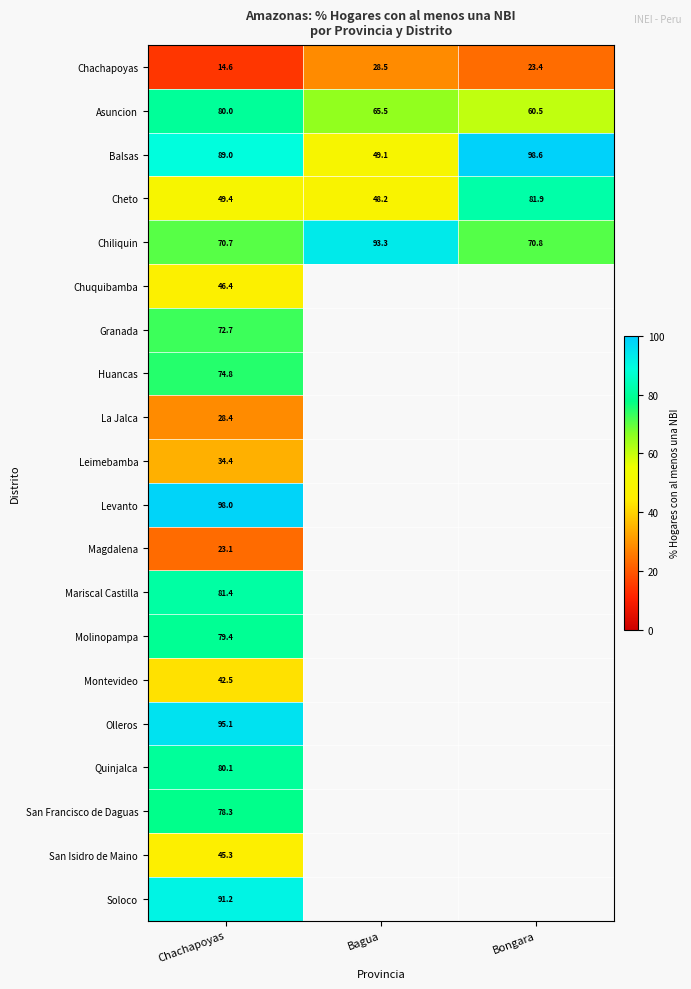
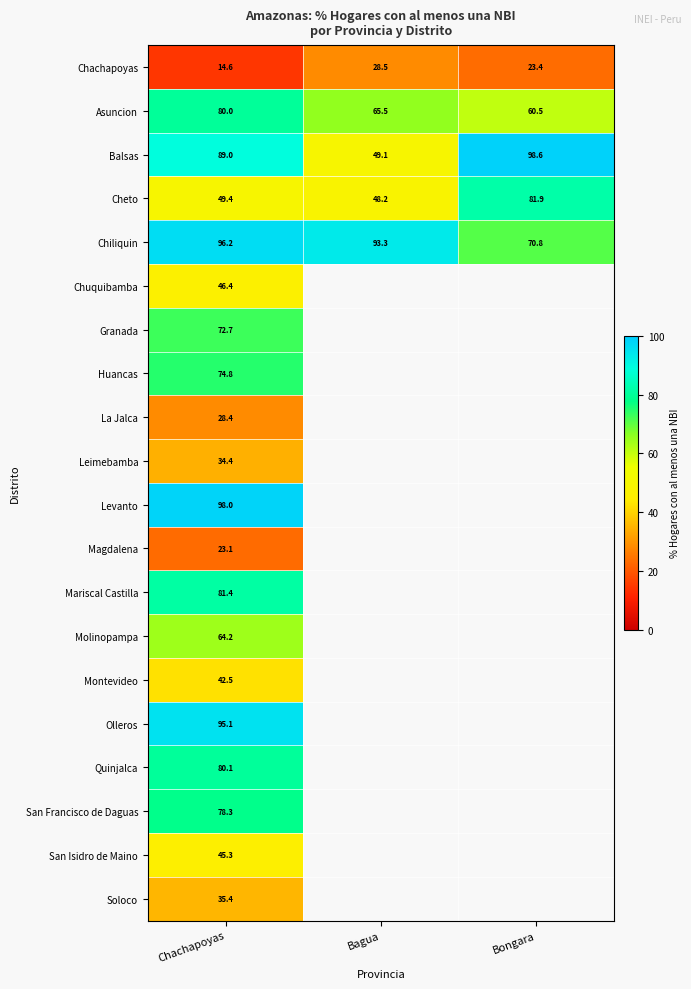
  {
    "Chachapoyas": {
      "Chachapoyas": 14.6,
      "Bagua": 28.5,
      "Bongara": 23.4
    },
    "Asuncion": {
      "Chachapoyas": 80.0,
      "Bagua": 65.5,
      "Bongara": 60.5
    },
    "Balsas": {
      "Chachapoyas": 89.0,
      "Bagua": 49.1,
      "Bongara": 98.6
    },
    "Cheto": {
      "Chachapoyas": 49.4,
      "Bagua": 48.2,
      "Bongara": 81.9
    },
    "Chiliquin": {
-     "Chachapoyas": 70.7,
+     "Chachapoyas": 96.2,
      "Bagua": 93.3,
      "Bongara": 70.8
    },
    "Chuquibamba": {
      "Chachapoyas": 46.4
    },
    "Granada": {
      "Chachapoyas": 72.7
    },
    "Huancas": {
      "Chachapoyas": 74.8
    },
    "La Jalca": {
      "Chachapoyas": 28.4
    },
    "Leimebamba": {
      "Chachapoyas": 34.4
    },
    "Levanto": {
      "Chachapoyas": 98.0
    },
    "Magdalena": {
      "Chachapoyas": 23.1
    },
    "Mariscal Castilla": {
      "Chachapoyas": 81.4
    },
    "Molinopampa": {
-     "Chachapoyas": 79.4
+     "Chachapoyas": 64.2
    },
    "Montevideo": {
      "Chachapoyas": 42.5
    },
    "Olleros": {
      "Chachapoyas": 95.1
    },
    "Quinjalca": {
      "Chachapoyas": 80.1
    },
    "San Francisco de Daguas": {
      "Chachapoyas": 78.3
    },
    "San Isidro de Maino": {
      "Chachapoyas": 45.3
    },
    "Soloco": {
-     "Chachapoyas": 91.2
+     "Chachapoyas": 35.4
    }
  }
